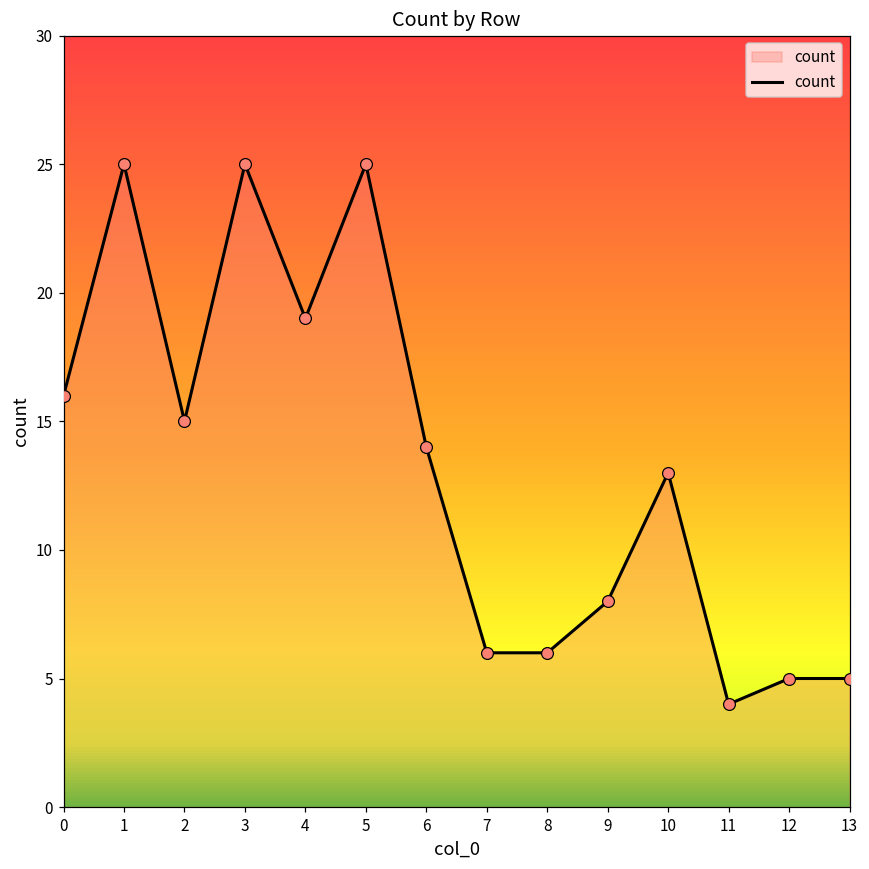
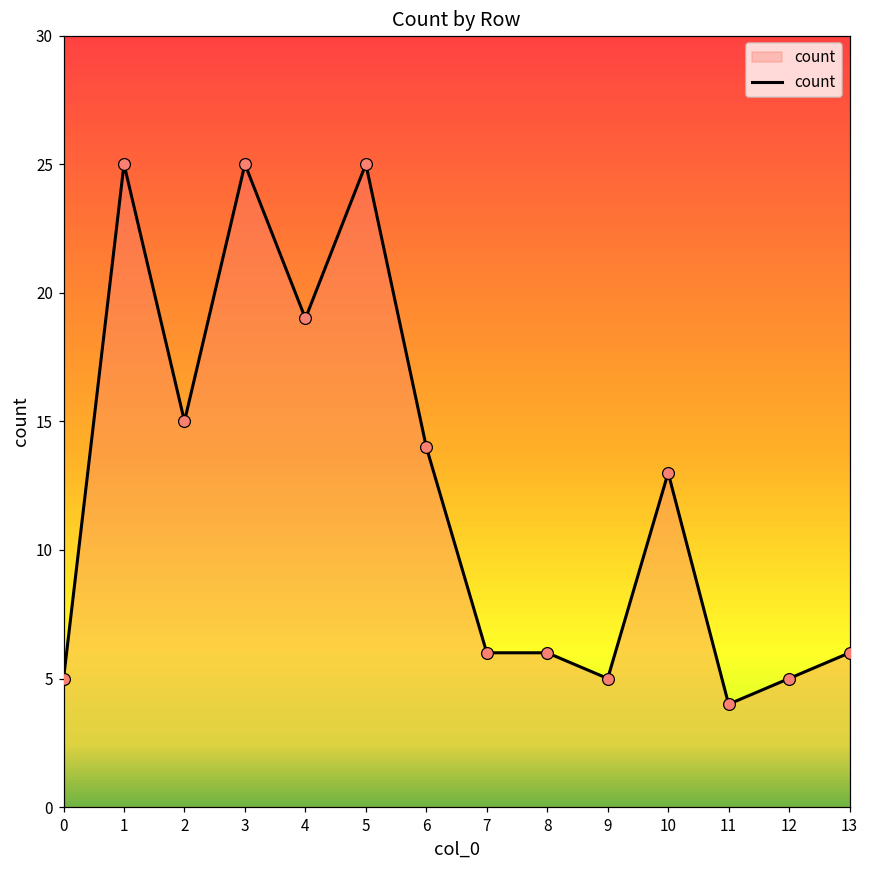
  {
-   "0": 16,
+   "0": 5,
    "1": 25,
    "2": 15,
    "3": 25,
    "4": 19,
    "5": 25,
    "6": 14,
    "7": 6,
    "8": 6,
-   "9": 8,
+   "9": 5,
    "10": 13,
    "11": 4,
    "12": 5,
-   "13": 5
+   "13": 6
  }
